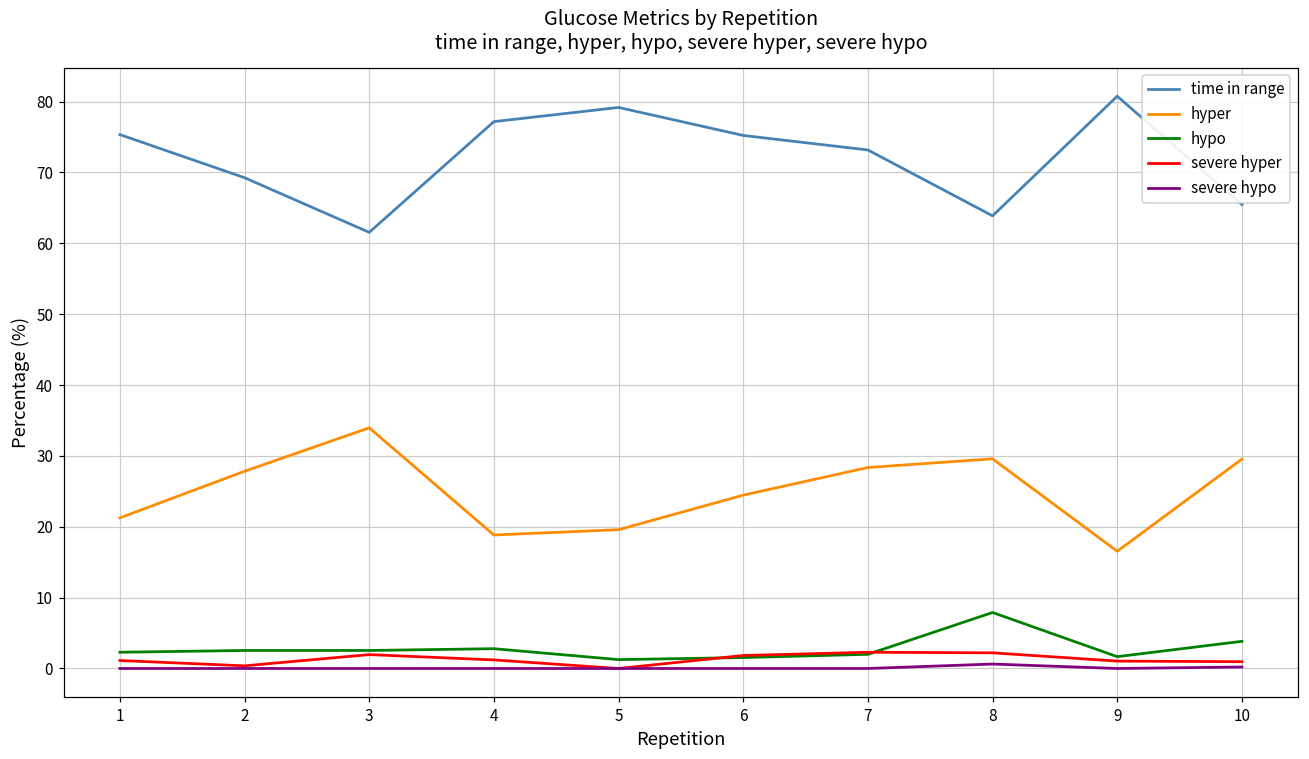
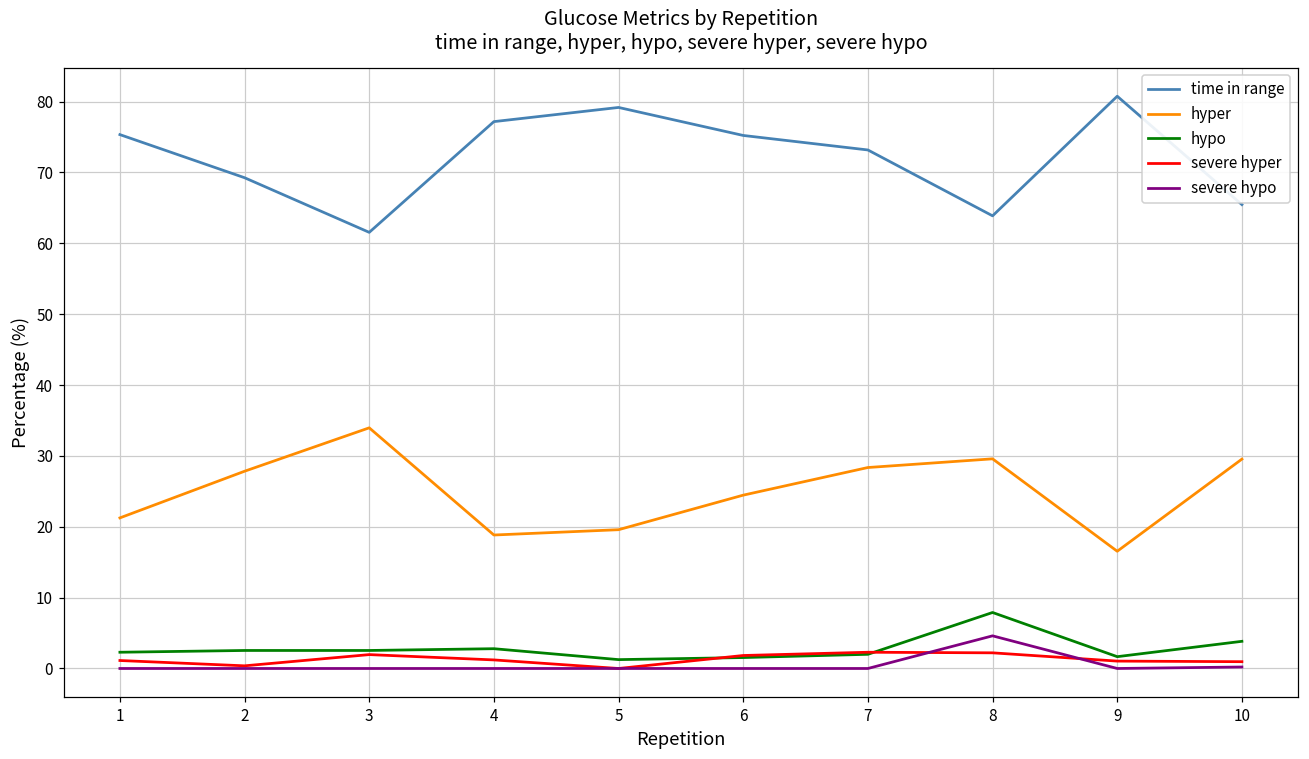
  {
    "time in range": {
      "1": 75,
      "2": 69,
      "3": 62,
      "4": 77,
      "5": 79,
      "6": 75,
      "7": 73,
      "8": 64,
      "9": 81,
      "10": 65
    },
    "hyper": {
      "1": 21,
      "2": 28,
      "3": 34,
      "4": 19,
      "5": 20,
      "6": 24,
      "7": 28,
      "8": 30,
      "9": 17,
      "10": 30
    },
    "hypo": {
      "1": 2,
      "2": 3,
      "3": 3,
      "4": 3,
      "5": 1,
      "8": 8,
      "9": 2,
      "10": 4
    },
    "severe hyper": {
      "1": 1,
      "3": 2,
      "4": 1,
      "8": 2,
      "9": 1,
      "10": 1
    },
    "severe hypo": {
      "1": 0,
      "3": 0,
      "4": 0,
      "6": 0,
      "7": 0,
-     "8": 1,
+     "8": 5,
      "9": 0,
      "10": 0
    }
  }
